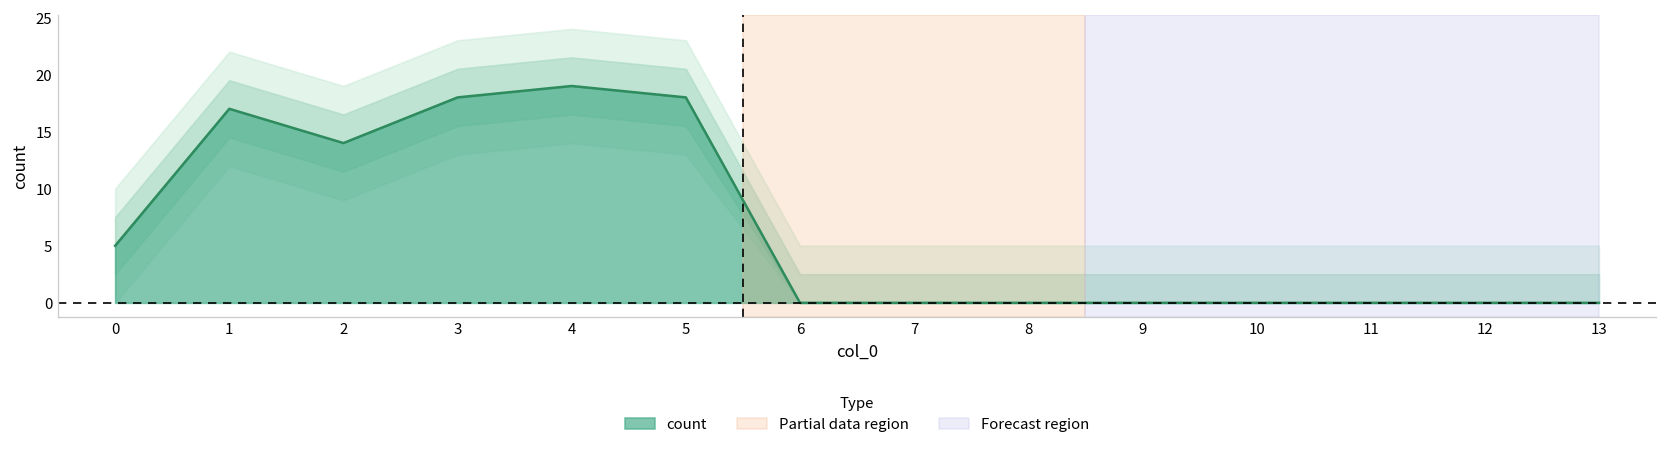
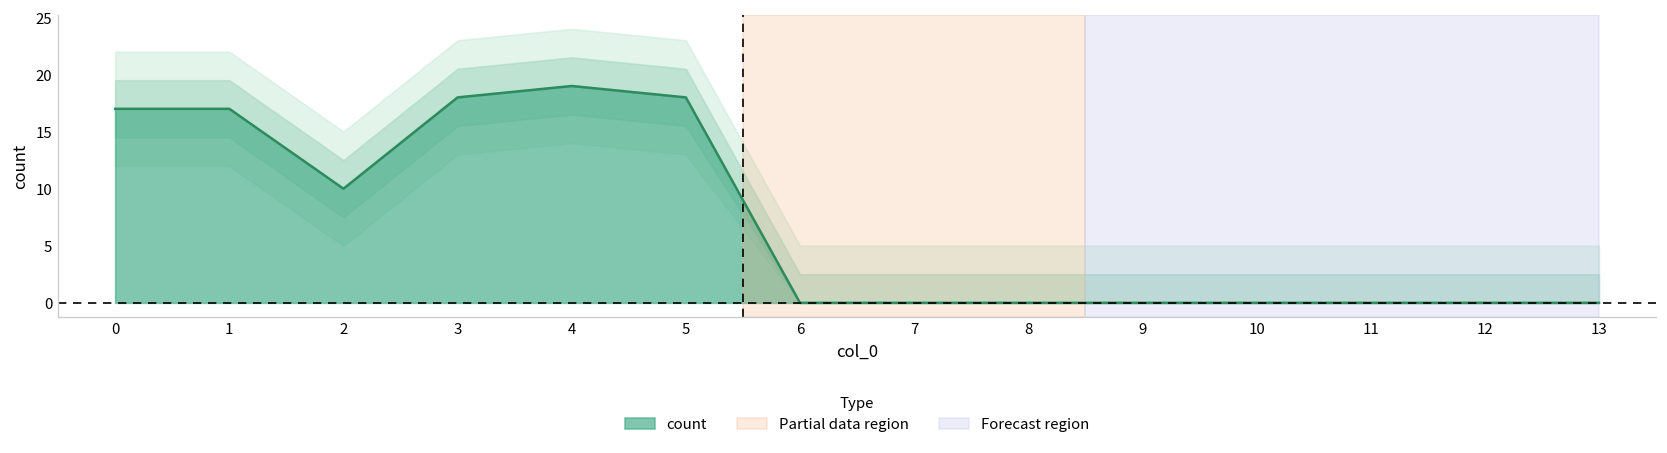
  {
    "count": {
-     "0": 5,
+     "0": 17,
      "1": 17,
-     "2": 14,
+     "2": 10,
      "3": 18,
      "4": 19,
      "5": 18,
      "6": 0,
      "7": 0,
      "8": 0,
      "9": 0,
      "10": 0,
      "11": 0,
      "12": 0,
      "13": 0
    }
  }
